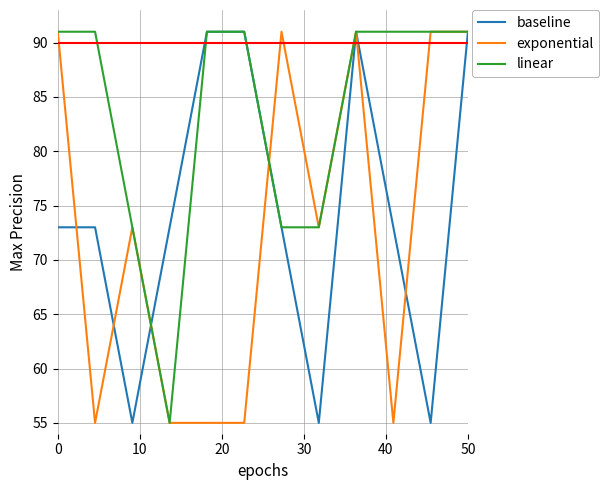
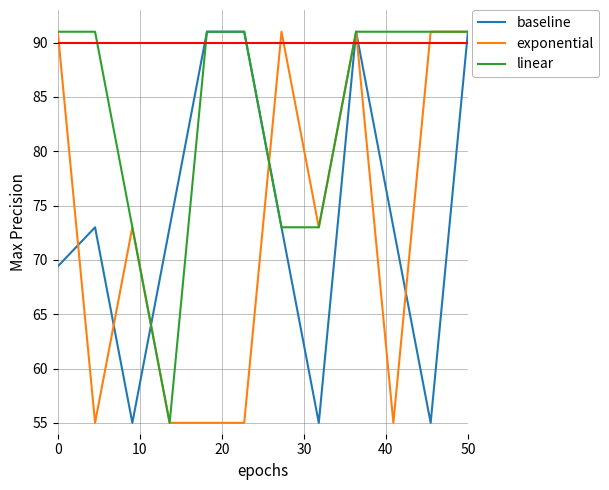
  {
    "baseline": {
-     "0": 73.0
+     "0": 69.4
    }
  }
